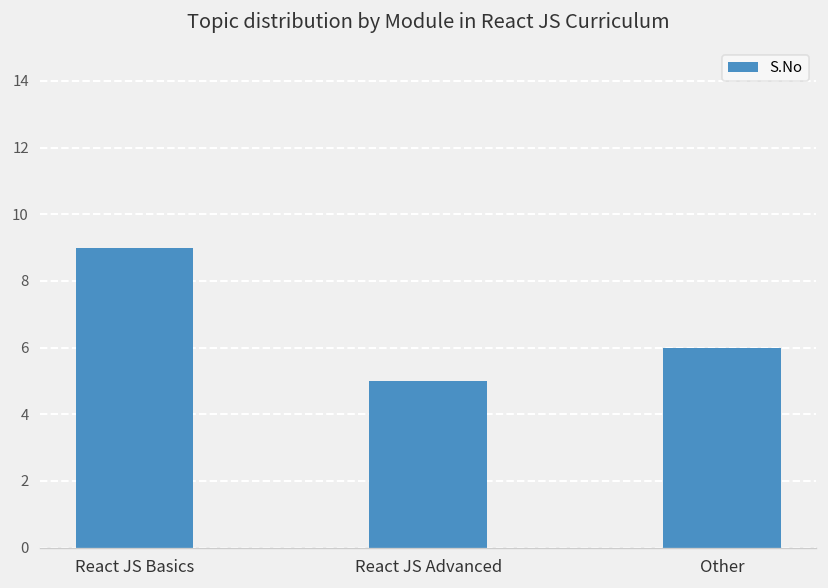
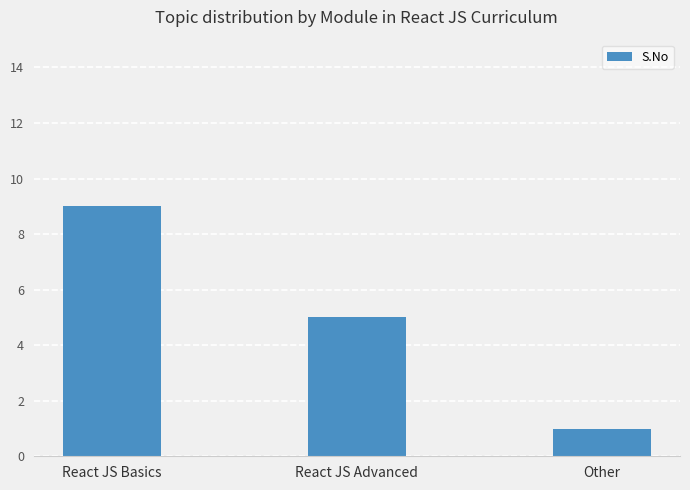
  {
    "React JS Basics": 9,
    "React JS Advanced": 5,
-   "Other": 6
+   "Other": 1
  }
